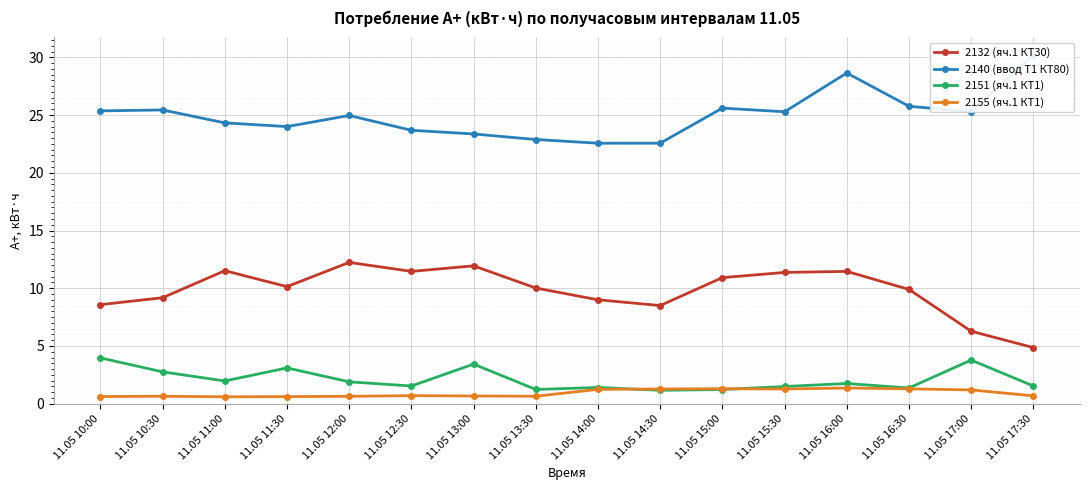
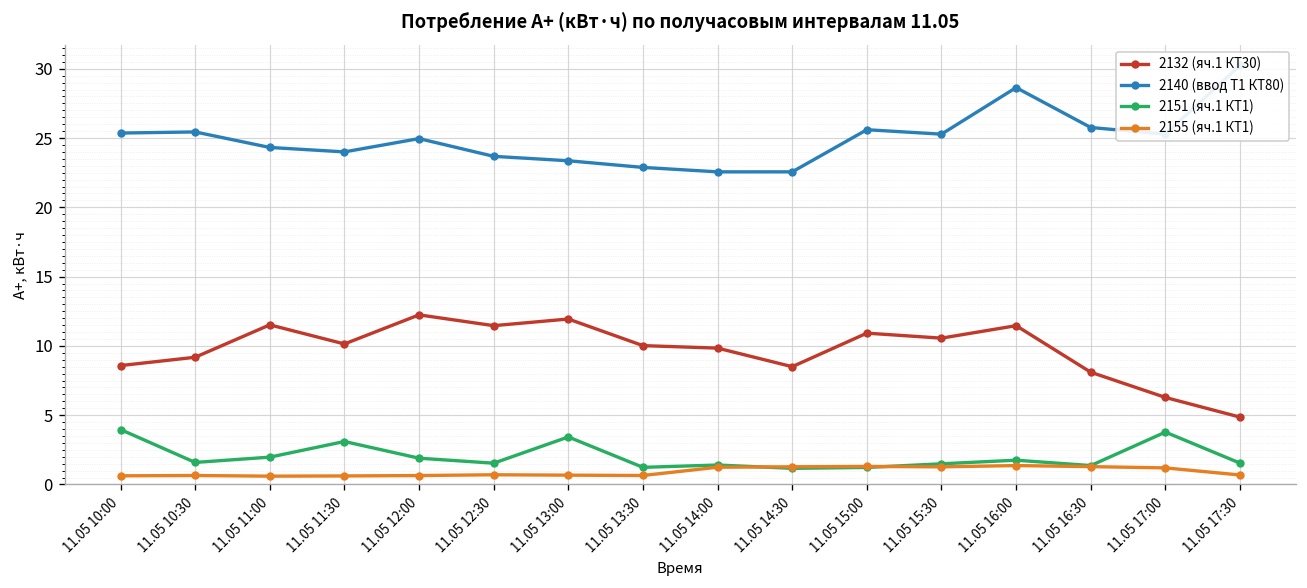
  {
    "2132 (яч.1 КТ30)": {
      "11.05 10:00": 8.6,
      "11.05 10:30": 9.2,
      "11.05 11:00": 11.5,
      "11.05 11:30": 10.1,
      "11.05 12:00": 12.2,
      "11.05 12:30": 11.5,
      "11.05 13:00": 11.9,
      "11.05 13:30": 10.0,
-     "11.05 14:00": 9.0,
+     "11.05 14:00": 9.8,
      "11.05 14:30": 8.5,
      "11.05 15:00": 10.9,
-     "11.05 15:30": 11.4,
+     "11.05 15:30": 10.6,
      "11.05 16:00": 11.5,
-     "11.05 16:30": 9.9,
+     "11.05 16:30": 8.1,
      "11.05 17:00": 6.3,
      "11.05 17:30": 4.9
    },
    "2140 (ввод Т1 КТ80)": {
      "11.05 10:00": 25.4,
      "11.05 10:30": 25.4,
      "11.05 11:00": 24.3,
      "11.05 11:30": 24.0,
      "11.05 12:00": 25.0,
      "11.05 12:30": 23.7,
      "11.05 13:00": 23.4,
      "11.05 13:30": 22.9,
      "11.05 14:00": 22.6,
      "11.05 14:30": 22.6,
      "11.05 15:00": 25.6,
      "11.05 15:30": 25.3,
      "11.05 16:00": 28.6,
      "11.05 16:30": 25.8
    },
    "2151 (яч.1 КТ1)": {
      "11.05 10:00": 4.0,
-     "11.05 10:30": 2.8,
+     "11.05 10:30": 1.6,
      "11.05 11:00": 2.0,
      "11.05 11:30": 3.1,
      "11.05 12:00": 1.9,
      "11.05 12:30": 1.5,
      "11.05 13:00": 3.4,
      "11.05 13:30": 1.2,
      "11.05 16:00": 1.8,
      "11.05 17:00": 3.8,
      "11.05 17:30": 1.5
    },
    "2155 (яч.1 КТ1)": {
      "11.05 10:00": 0.6,
      "11.05 10:30": 0.6,
      "11.05 11:00": 0.6,
      "11.05 11:30": 0.6,
      "11.05 12:00": 0.6,
      "11.05 12:30": 0.7,
      "11.05 13:00": 0.7,
      "11.05 13:30": 0.6,
      "11.05 16:00": 1.4,
      "11.05 17:00": 1.2,
      "11.05 17:30": 0.7
    }
  }
